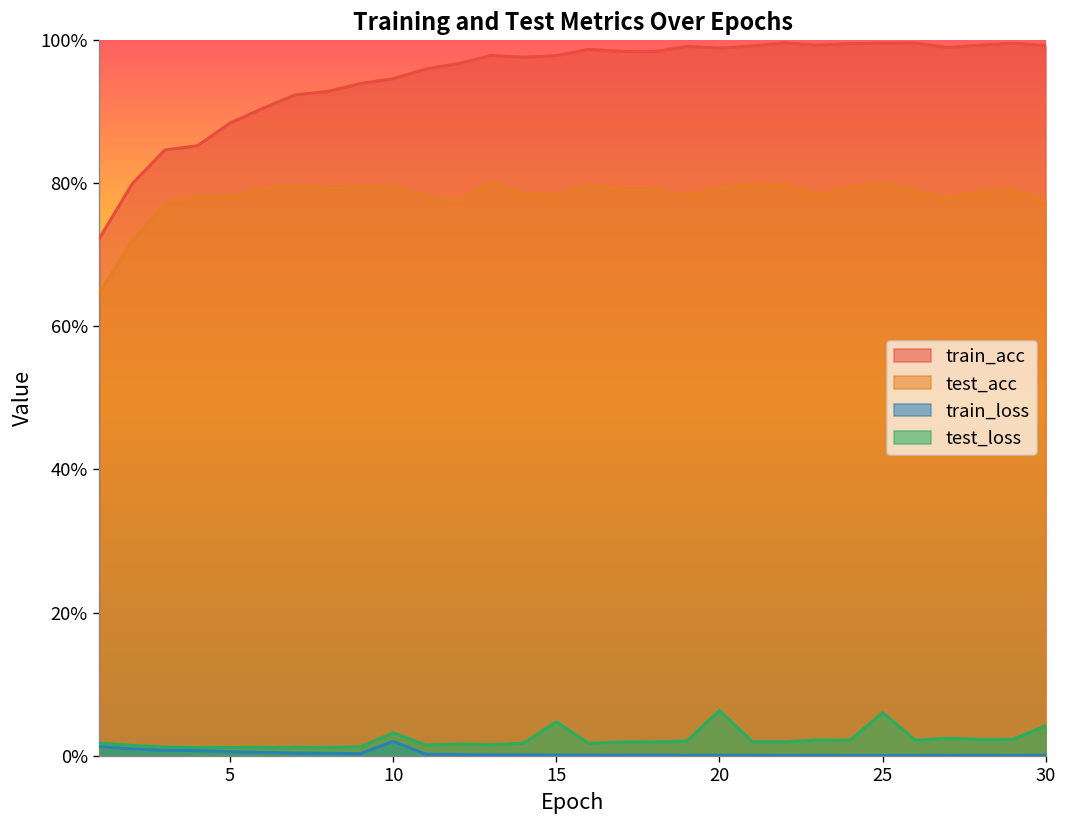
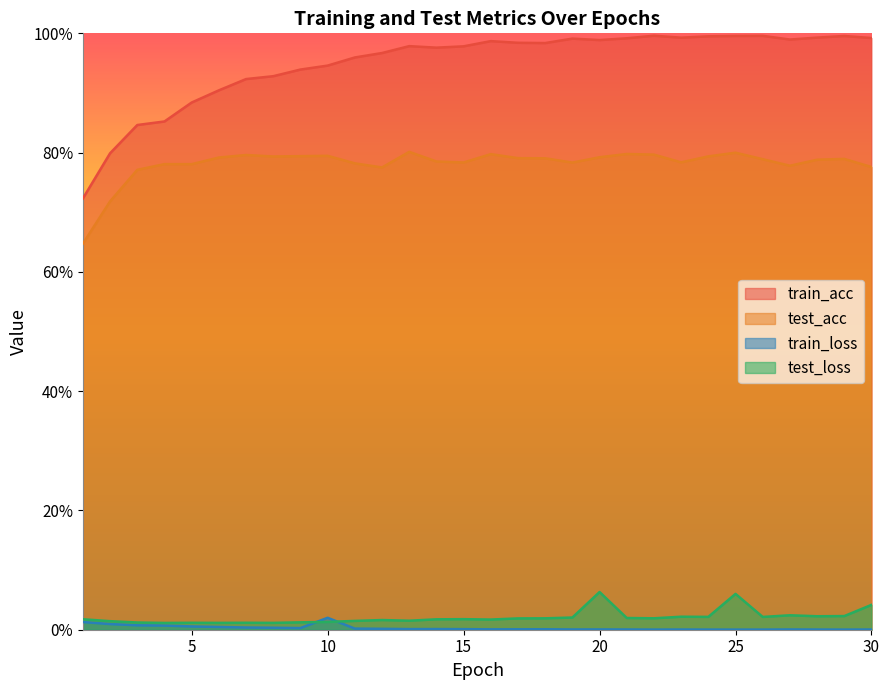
  {
    "train_loss": {
      "5": "1%",
      "10": "2%",
      "15": "0%",
      "20": "0%",
      "25": "0%",
      "30": "0%"
    },
    "test_loss": {
      "5": "1%",
-     "10": "3%",
-     "15": "5%",
+     "10": "1%",
+     "15": "2%",
      "20": "6%",
      "25": "6%",
      "30": "4%"
    }
  }
